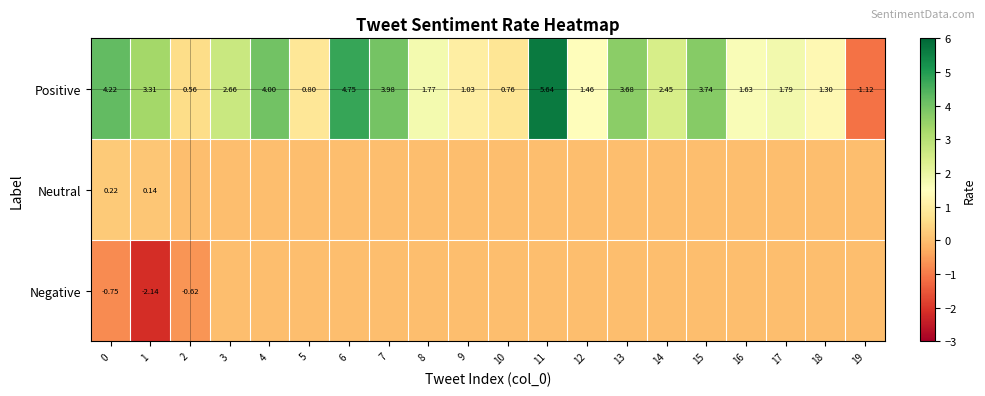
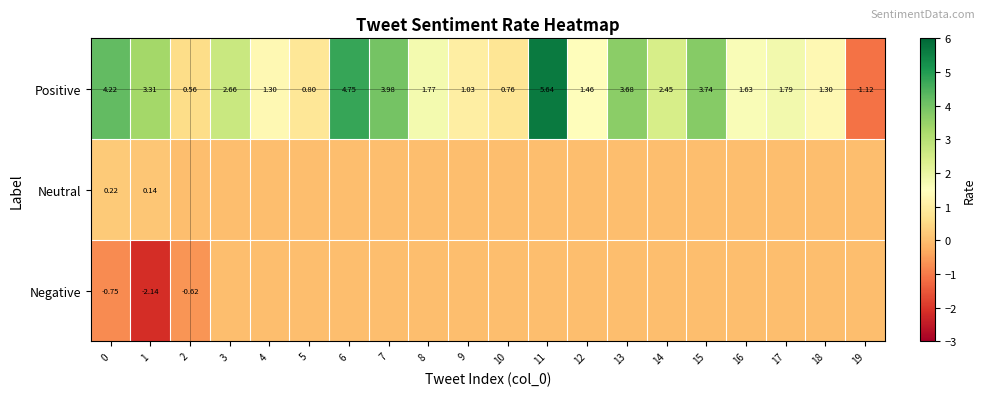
  {
    "Positive": {
      "0": 4.22,
      "1": 3.31,
      "2": 0.56,
      "3": 2.66,
-     "4": 4.00,
+     "4": 1.30,
      "5": 0.80,
      "6": 4.75,
      "7": 3.98,
      "8": 1.77,
      "9": 1.03,
      "10": 0.76,
      "11": 5.64,
      "12": 1.46,
      "13": 3.68,
      "14": 2.45,
      "15": 3.74,
      "16": 1.63,
      "17": 1.79,
      "18": 1.30,
      "19": -1.12
    },
    "Neutral": {
      "0": 0.22,
      "1": 0.14
    },
    "Negative": {
      "0": -0.75,
      "1": -2.14,
      "2": -0.62
    }
  }
